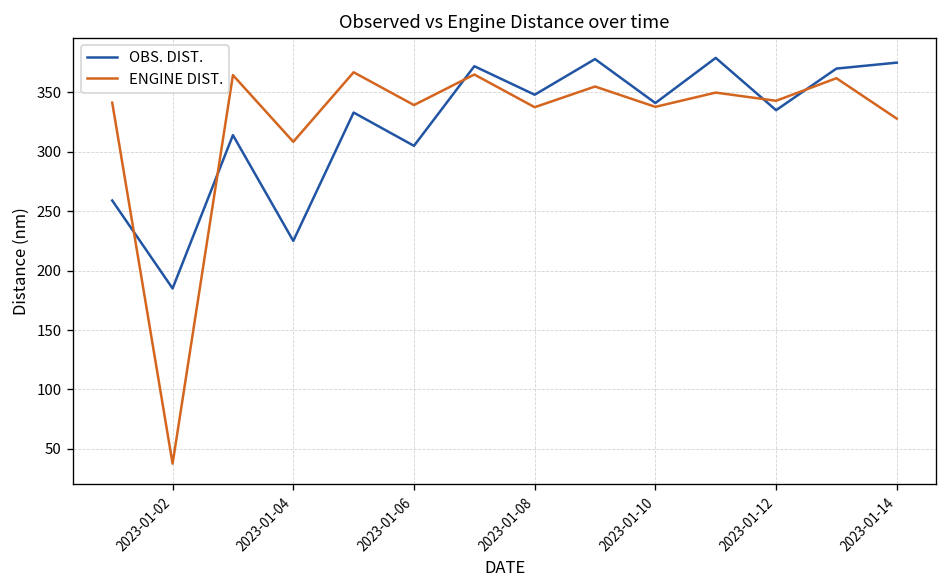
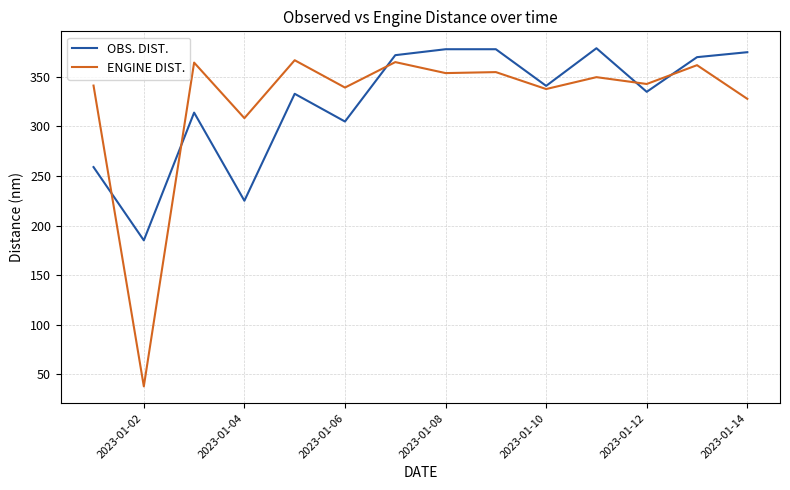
  {
    "OBS. DIST.": {
      "2023-01-02": 190,
      "2023-01-04": 230,
      "2023-01-06": 310,
-     "2023-01-08": 350,
+     "2023-01-08": 380,
      "2023-01-10": 340,
      "2023-01-12": 340,
      "2023-01-14": 380
    },
    "ENGINE DIST.": {
      "2023-01-02": 40,
      "2023-01-04": 310,
      "2023-01-06": 340,
-     "2023-01-08": 340,
+     "2023-01-08": 350,
      "2023-01-10": 340,
      "2023-01-12": 340,
      "2023-01-14": 330
    }
  }
